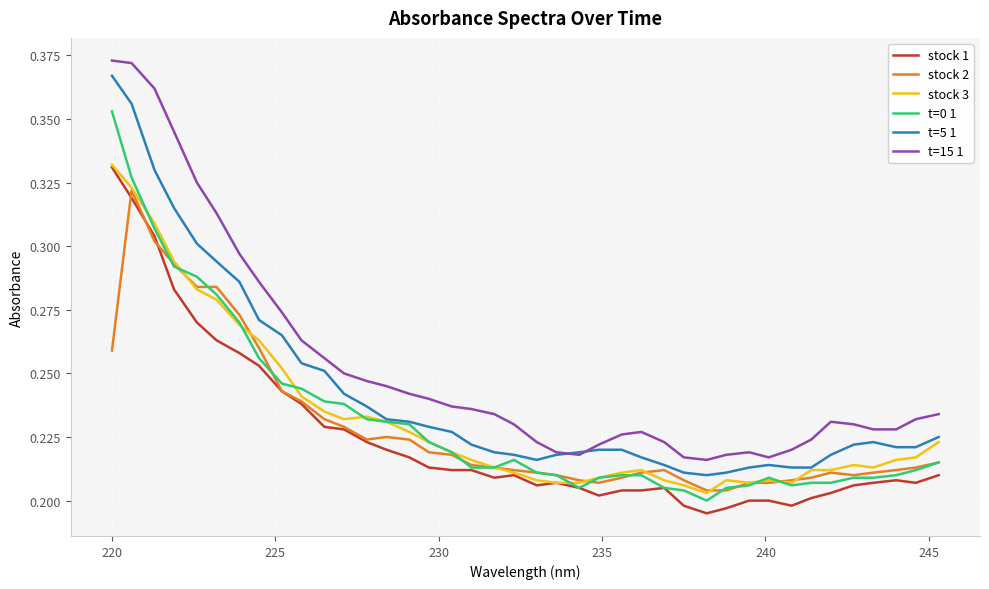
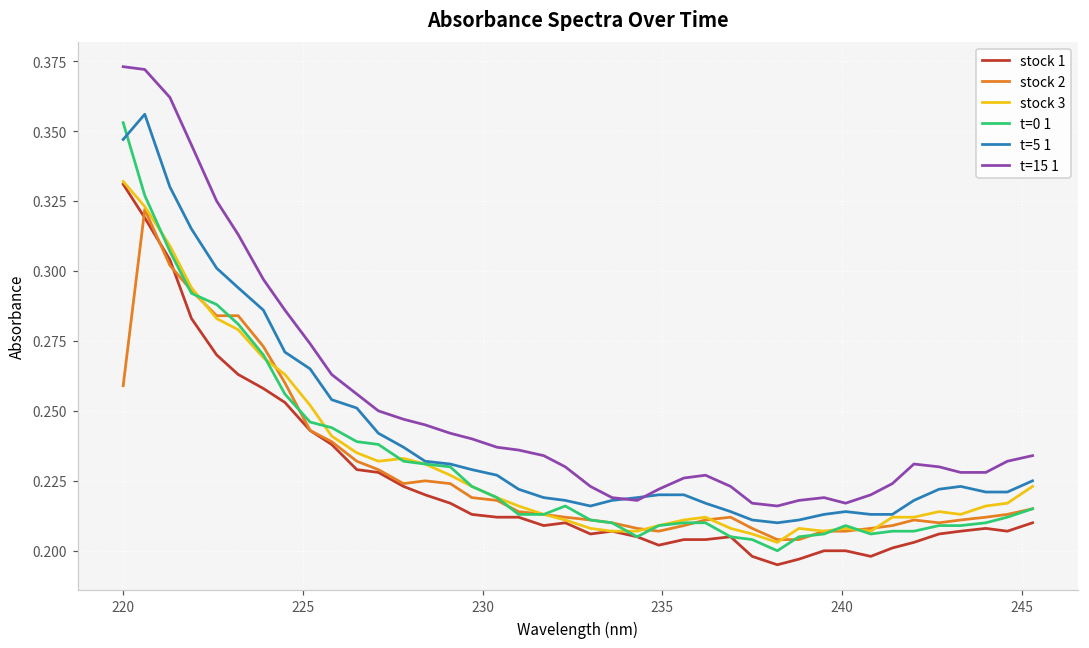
  {
    "stock 1": {
      "220": 0.331
    },
    "stock 2": {
      "220": 0.259
    },
    "stock 3": {
      "220": 0.332
    },
    "t=0 1": {
      "220": 0.353
    },
    "t=5 1": {
-     "220": 0.367
+     "220": 0.347
    },
    "t=15 1": {
      "220": 0.373
    }
  }
